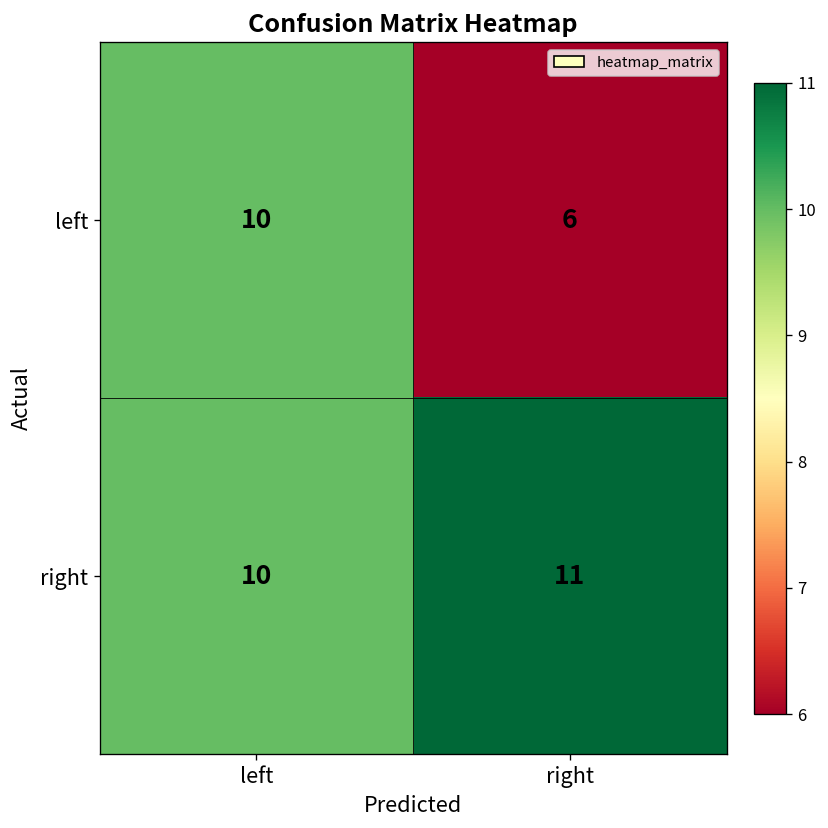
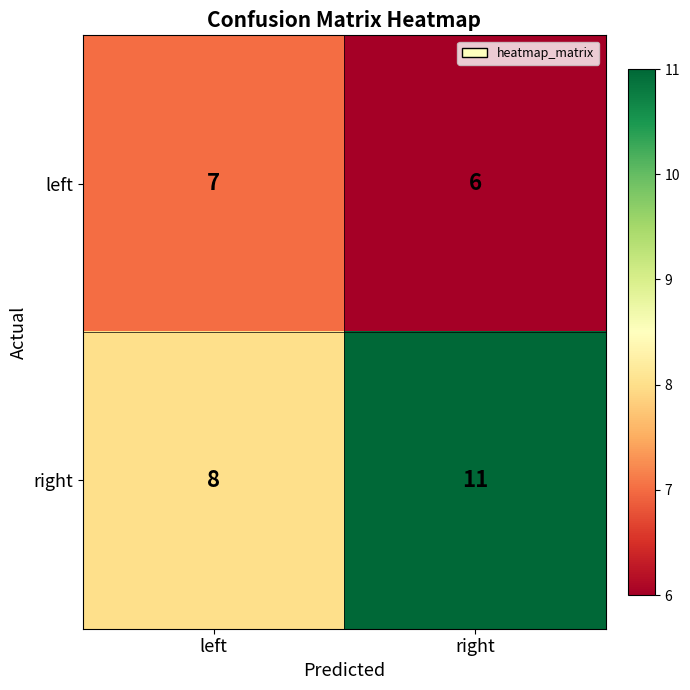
  {
    "left": {
-     "left": 10,
+     "left": 7,
      "right": 6
    },
    "right": {
-     "left": 10,
+     "left": 8,
      "right": 11
    }
  }
